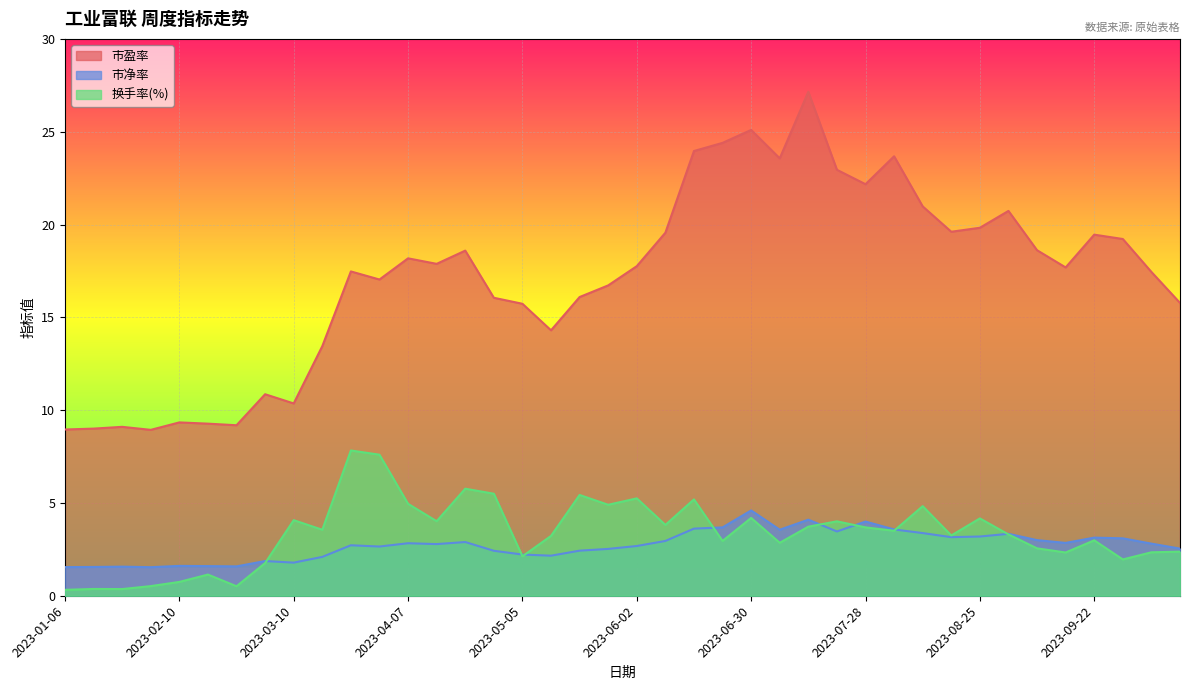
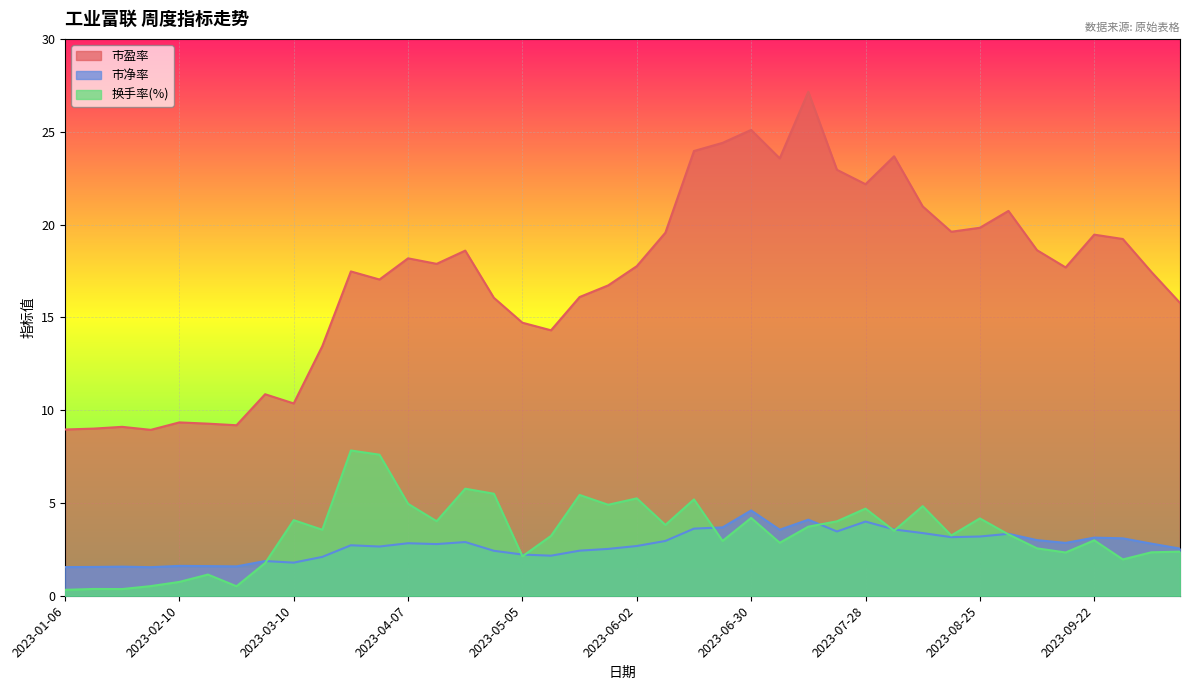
  {
    "市盈率": {
      "2023-01-06": 9.0,
      "2023-02-10": 9.3,
      "2023-03-10": 10.4,
      "2023-04-07": 18.2,
-     "2023-05-05": 15.7,
+     "2023-05-05": 14.7,
      "2023-06-02": 17.8,
      "2023-06-30": 25.1,
      "2023-07-28": 22.2,
      "2023-08-25": 19.8,
      "2023-09-22": 19.5
    },
    "市净率": {
      "2023-01-06": 1.5,
      "2023-02-10": 1.6,
      "2023-03-10": 1.8,
      "2023-04-07": 2.8,
      "2023-06-02": 2.7,
      "2023-06-30": 4.6,
      "2023-07-28": 4.0,
      "2023-08-25": 3.2,
      "2023-09-22": 3.1
    },
    "换手率(%)": {
      "2023-03-10": 4.1,
      "2023-04-07": 5.0,
      "2023-06-02": 5.2,
      "2023-06-30": 4.2,
-     "2023-07-28": 3.7,
+     "2023-07-28": 4.7,
      "2023-08-25": 4.2,
      "2023-09-22": 3.0
    }
  }
